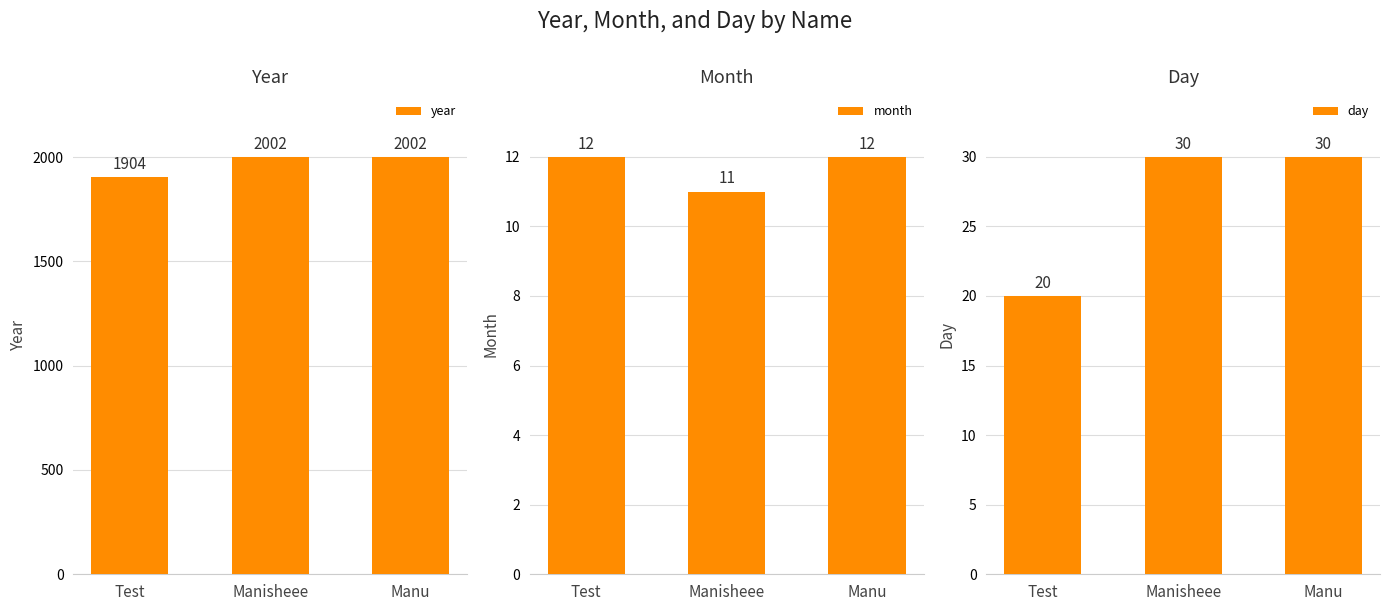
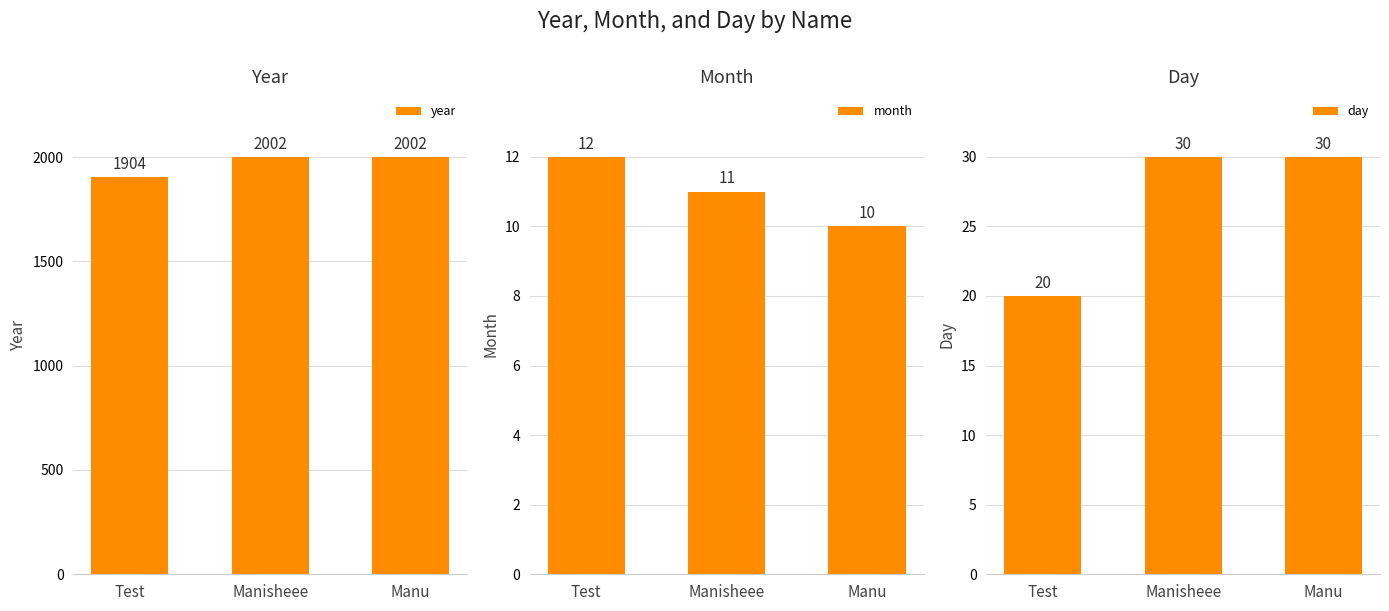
  {
    "Year": {
      "Test": 1904,
      "Manisheee": 2002,
      "Manu": 2002
    },
    "Month": {
      "Test": 12,
      "Manisheee": 11,
-     "Manu": 12
+     "Manu": 10
    },
    "Day": {
      "Test": 20,
      "Manisheee": 30,
      "Manu": 30
    }
  }
